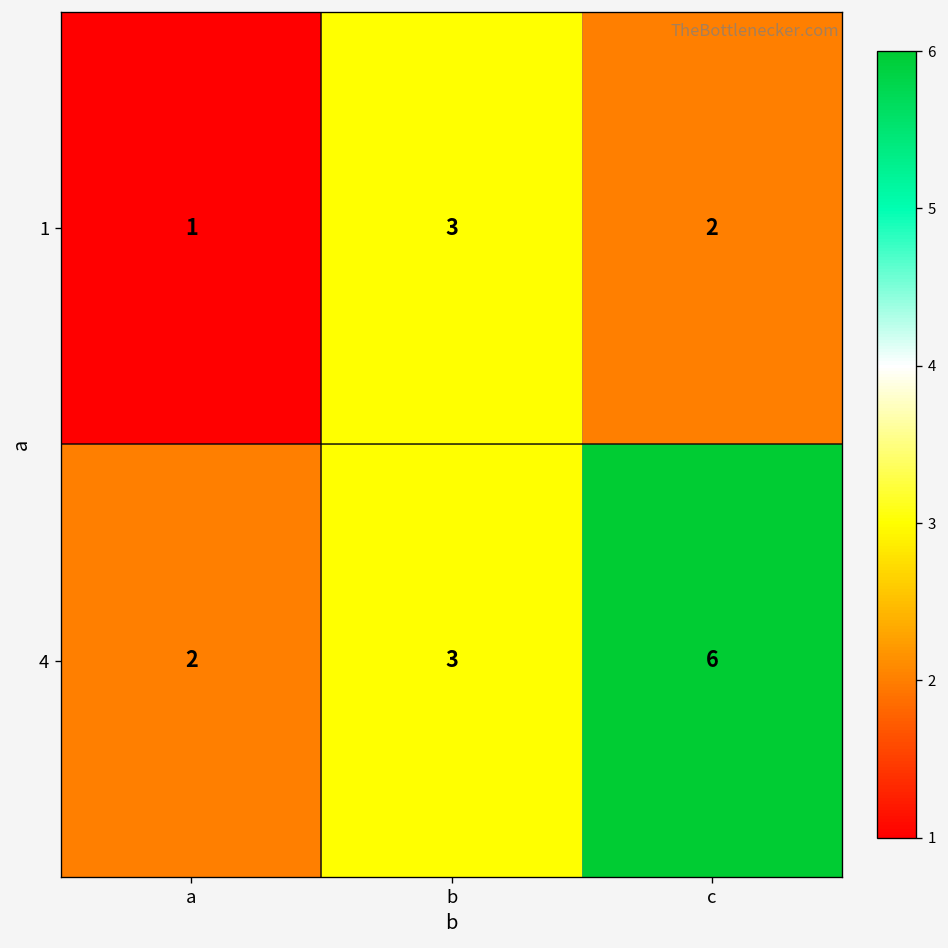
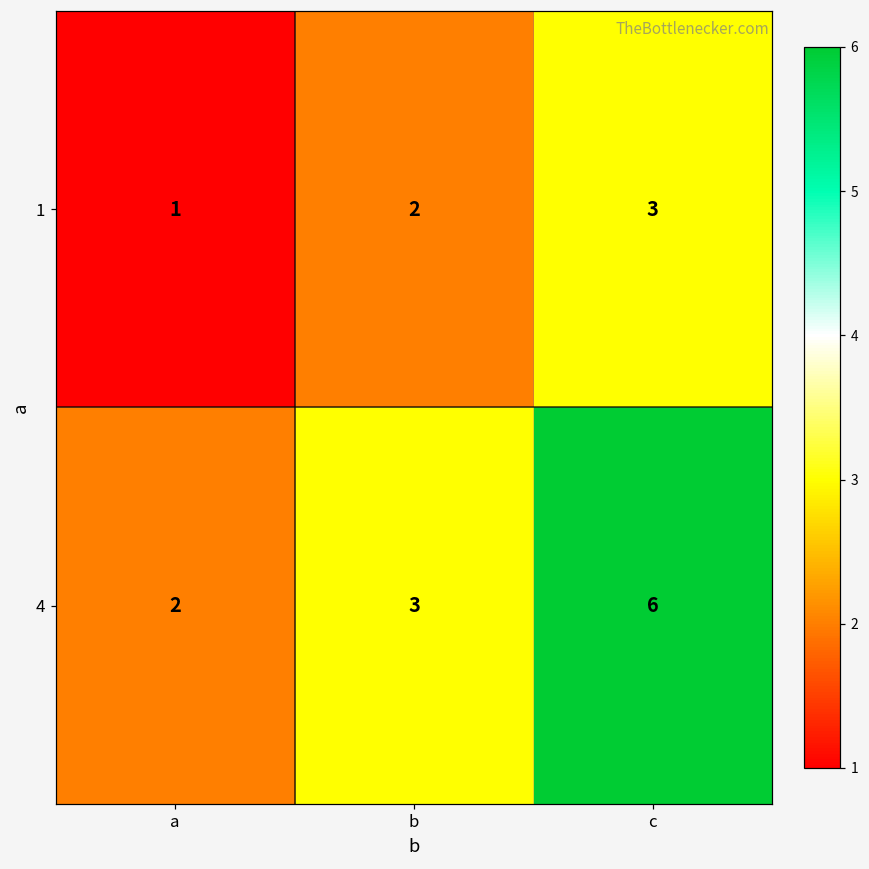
  {
    "1": {
      "a": 1,
-     "b": 3,
-     "c": 2
+     "b": 2,
+     "c": 3
    },
    "4": {
      "a": 2,
      "b": 3,
      "c": 6
    }
  }
